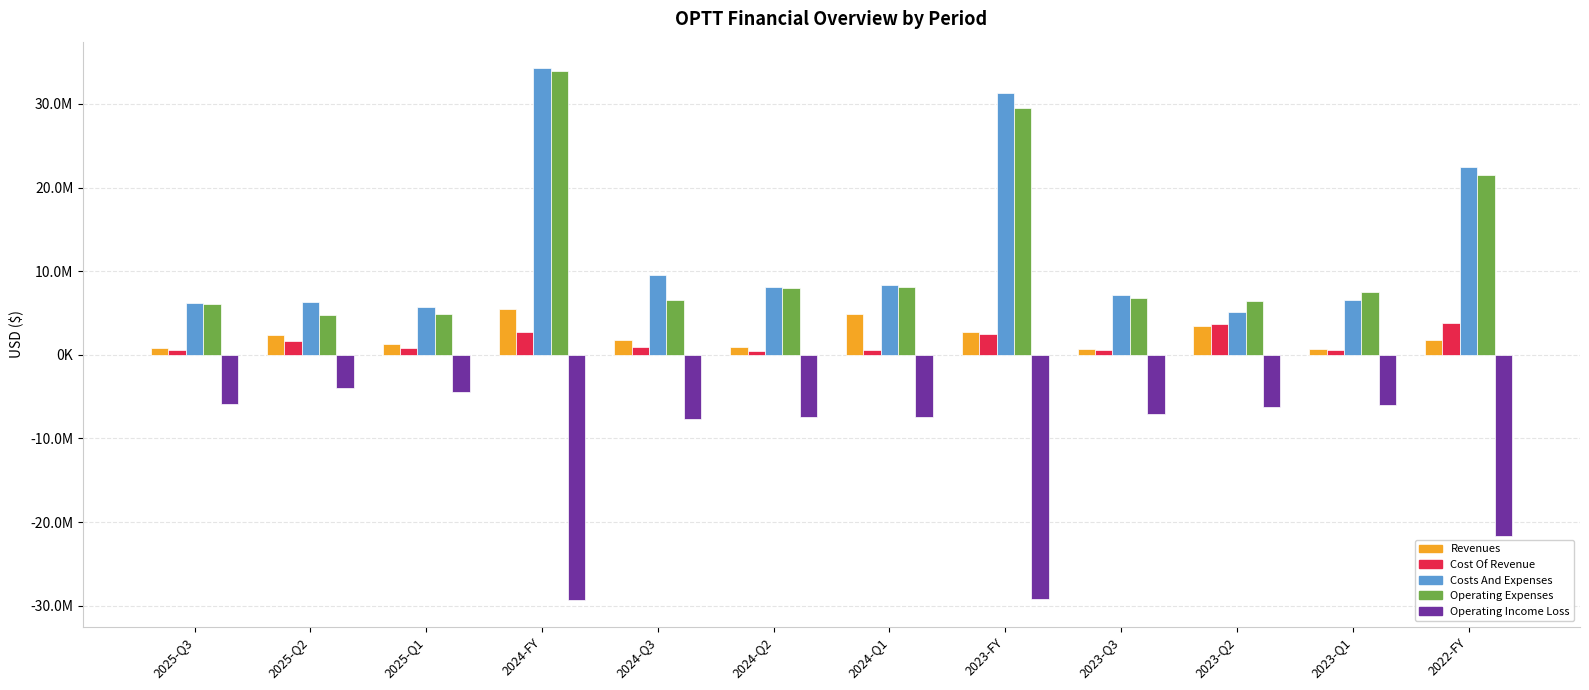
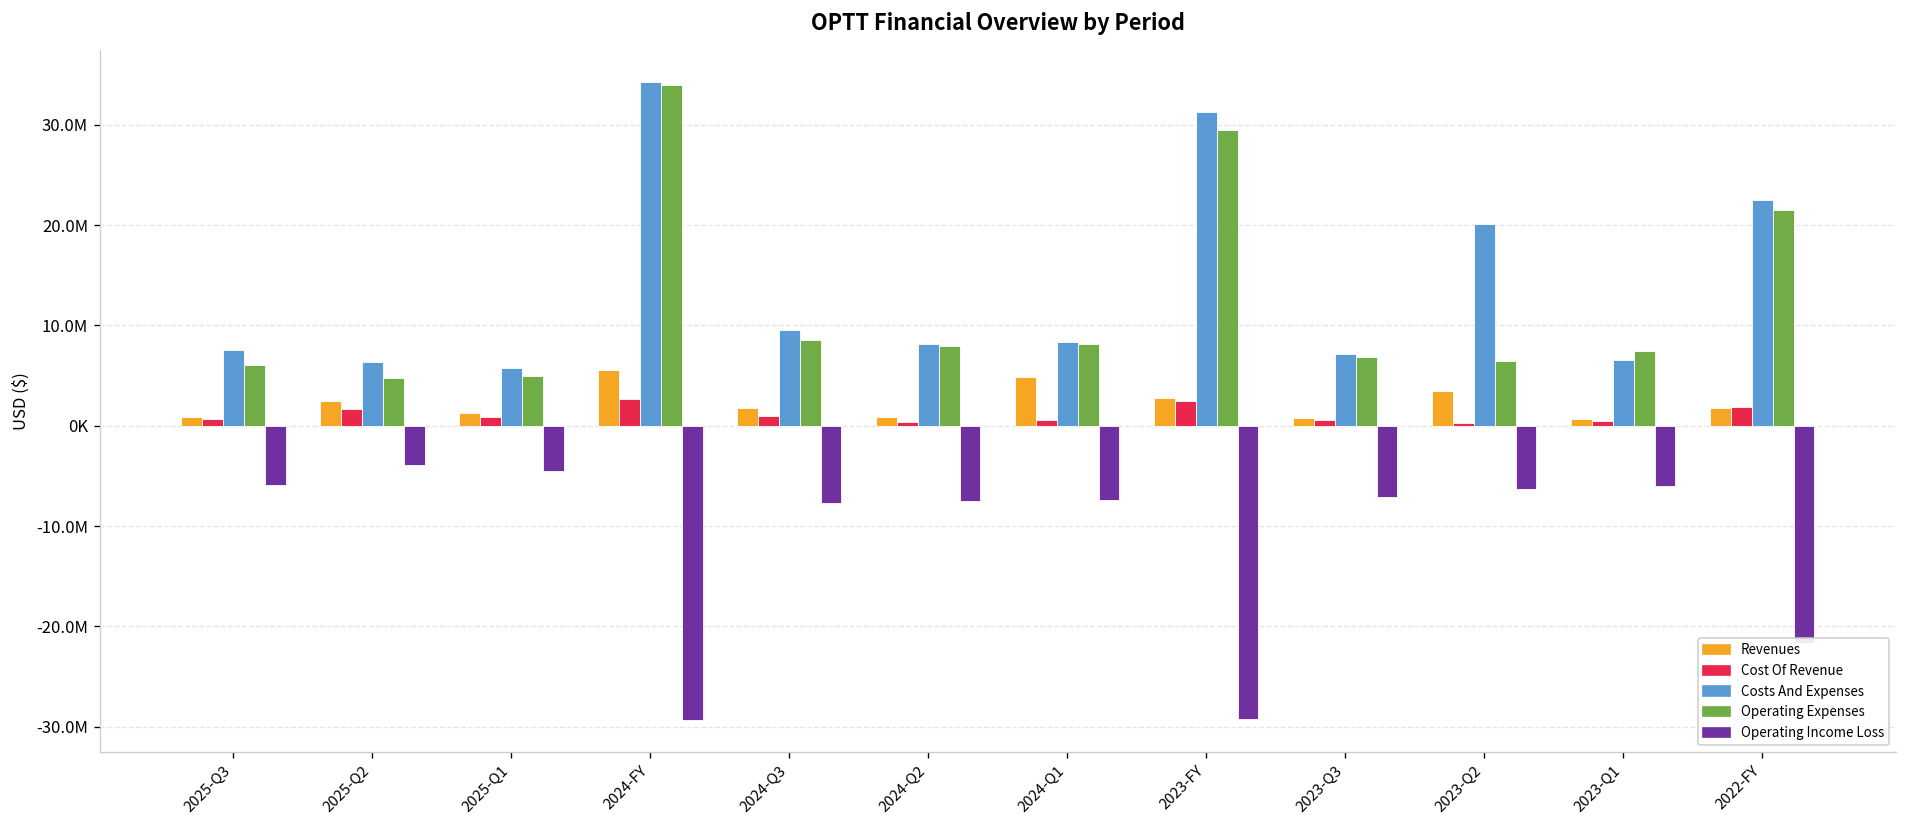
  {
    "Revenues": {
      "2025-Q3": 1000000,
      "2025-Q2": 2000000,
      "2025-Q1": 1000000,
      "2024-FY": 6000000,
      "2024-Q3": 2000000,
      "2024-Q2": 1000000,
      "2024-Q1": 5000000,
      "2023-FY": 3000000,
      "2023-Q3": 1000000,
      "2023-Q2": 3000000,
      "2023-Q1": 1000000,
      "2022-FY": 2000000
    },
    "Cost Of Revenue": {
      "2025-Q3": 1000000,
      "2025-Q2": 2000000,
      "2025-Q1": 1000000,
      "2024-FY": 3000000,
      "2024-Q3": 1000000,
      "2024-Q2": 0,
      "2024-Q1": 1000000,
      "2023-FY": 2000000,
      "2023-Q3": 1000000,
-     "2023-Q2": 4000000,
+     "2023-Q2": 0,
      "2023-Q1": 1000000,
-     "2022-FY": 4000000
+     "2022-FY": 2000000
    },
    "Costs And Expenses": {
-     "2025-Q3": 6000000,
+     "2025-Q3": 8000000,
      "2025-Q2": 6000000,
      "2025-Q1": 6000000,
      "2024-FY": 34000000,
      "2024-Q3": 10000000,
      "2024-Q2": 8000000,
      "2024-Q1": 8000000,
      "2023-FY": 31000000,
      "2023-Q3": 7000000,
-     "2023-Q2": 5000000,
+     "2023-Q2": 20000000,
      "2023-Q1": 7000000,
      "2022-FY": 22000000
    },
    "Operating Expenses": {
      "2025-Q3": 6000000,
      "2025-Q2": 5000000,
      "2025-Q1": 5000000,
      "2024-FY": 34000000,
-     "2024-Q3": 7000000,
+     "2024-Q3": 9000000,
      "2024-Q2": 8000000,
      "2024-Q1": 8000000,
      "2023-FY": 29000000,
      "2023-Q3": 7000000,
      "2023-Q2": 6000000,
      "2023-Q1": 7000000,
      "2022-FY": 22000000
    },
    "Operating Income Loss": {
      "2025-Q3": -6000000,
      "2025-Q2": -4000000,
      "2025-Q1": -4000000,
      "2024-FY": -29000000,
      "2024-Q3": -8000000,
      "2024-Q2": -7000000,
      "2024-Q1": -7000000,
      "2023-FY": -29000000,
      "2023-Q3": -7000000,
      "2023-Q2": -6000000,
      "2023-Q1": -6000000,
      "2022-FY": -22000000
    }
  }
